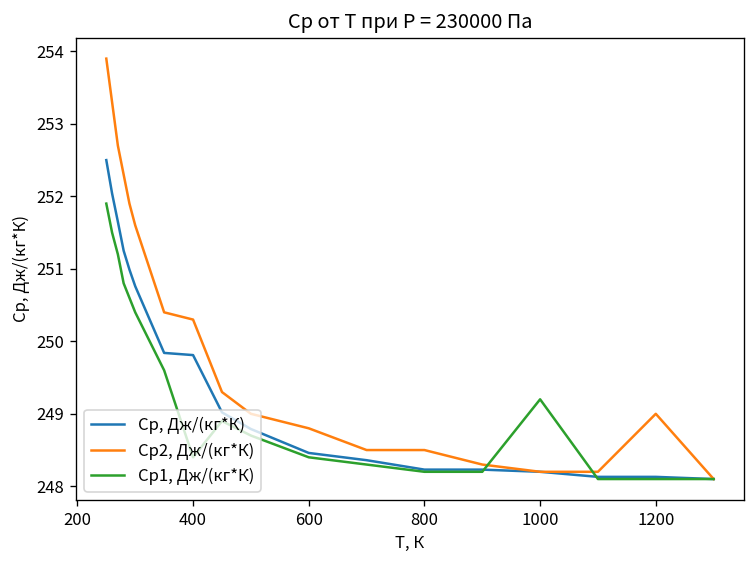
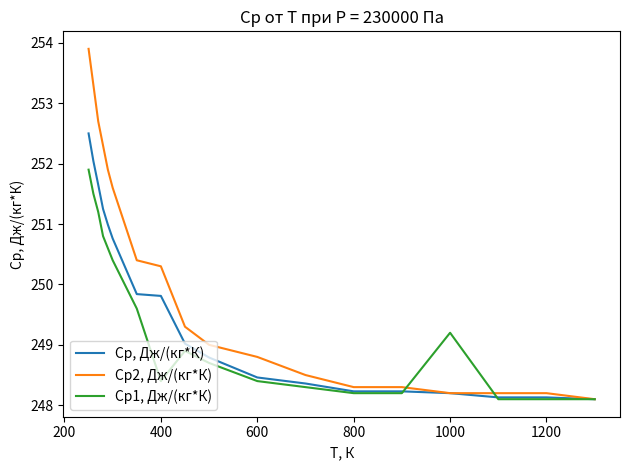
  {
    "Ср, Дж/(кг*К)": {
      "400": 249.8,
      "600": 248.5
    },
    "Ср2, Дж/(кг*К)": {
      "400": 250.3,
      "600": 248.8,
-     "800": 248.5,
-     "1200": 249.0
+     "800": 248.3,
+     "1200": 248.2
    },
    "Ср1, Дж/(кг*К)": {
      "600": 248.4,
      "1000": 249.2
    }
  }
